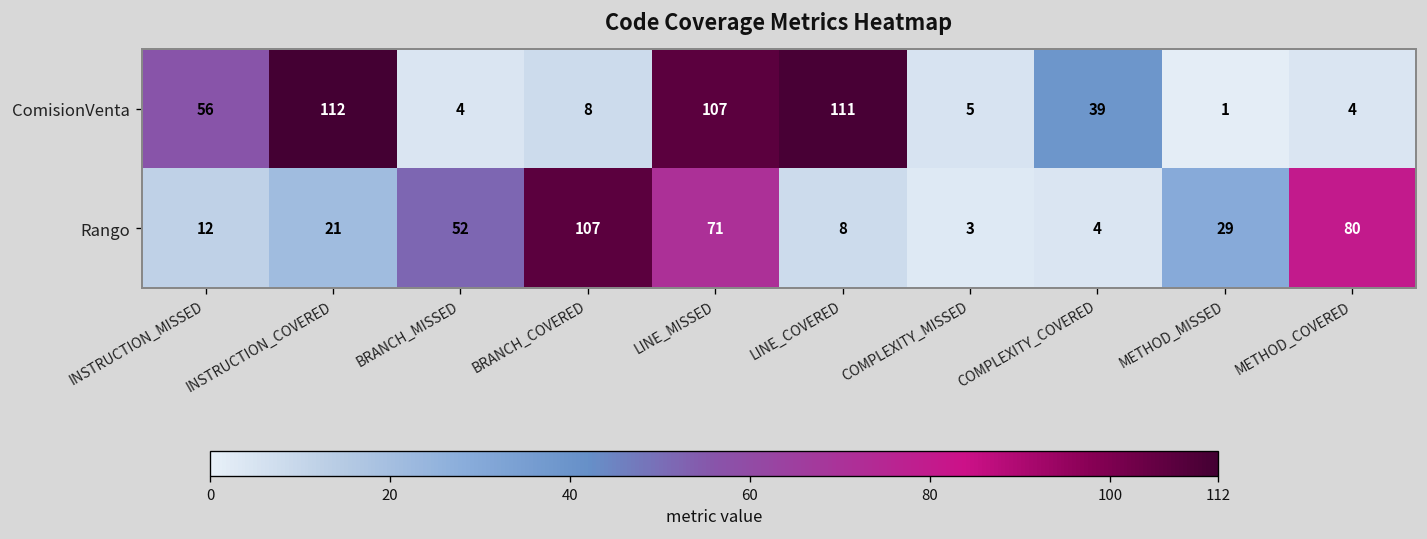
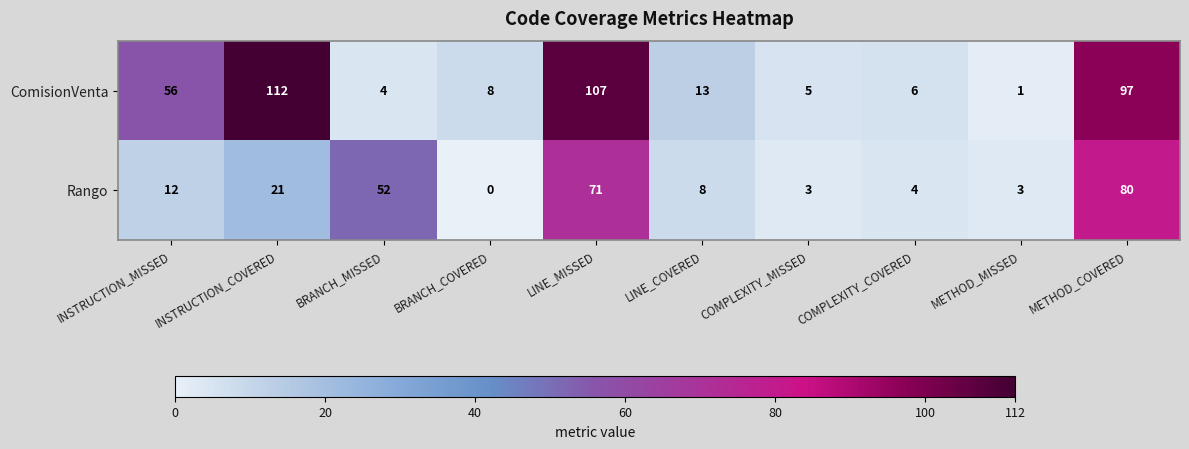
  {
    "ComisionVenta": {
      "INSTRUCTION_MISSED": 56,
      "INSTRUCTION_COVERED": 112,
      "BRANCH_MISSED": 4,
      "BRANCH_COVERED": 8,
      "LINE_MISSED": 107,
-     "LINE_COVERED": 111,
+     "LINE_COVERED": 13,
      "COMPLEXITY_MISSED": 5,
-     "COMPLEXITY_COVERED": 39,
+     "COMPLEXITY_COVERED": 6,
      "METHOD_MISSED": 1,
-     "METHOD_COVERED": 4
+     "METHOD_COVERED": 97
    },
    "Rango": {
      "INSTRUCTION_MISSED": 12,
      "INSTRUCTION_COVERED": 21,
      "BRANCH_MISSED": 52,
-     "BRANCH_COVERED": 107,
+     "BRANCH_COVERED": 0,
      "LINE_MISSED": 71,
      "LINE_COVERED": 8,
      "COMPLEXITY_MISSED": 3,
      "COMPLEXITY_COVERED": 4,
-     "METHOD_MISSED": 29,
+     "METHOD_MISSED": 3,
      "METHOD_COVERED": 80
    }
  }
